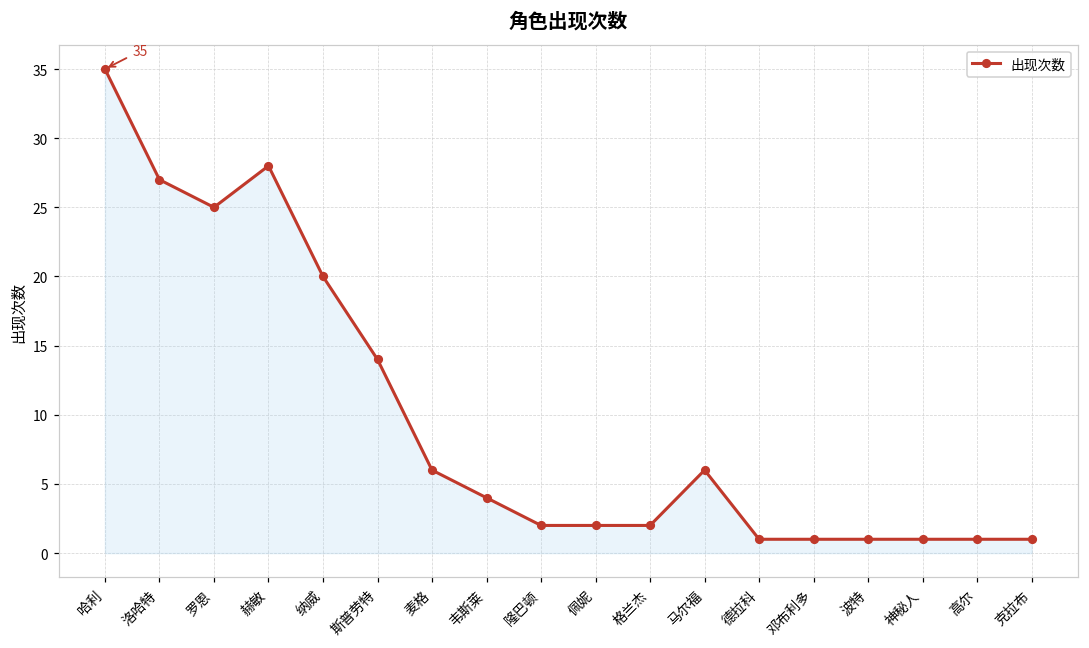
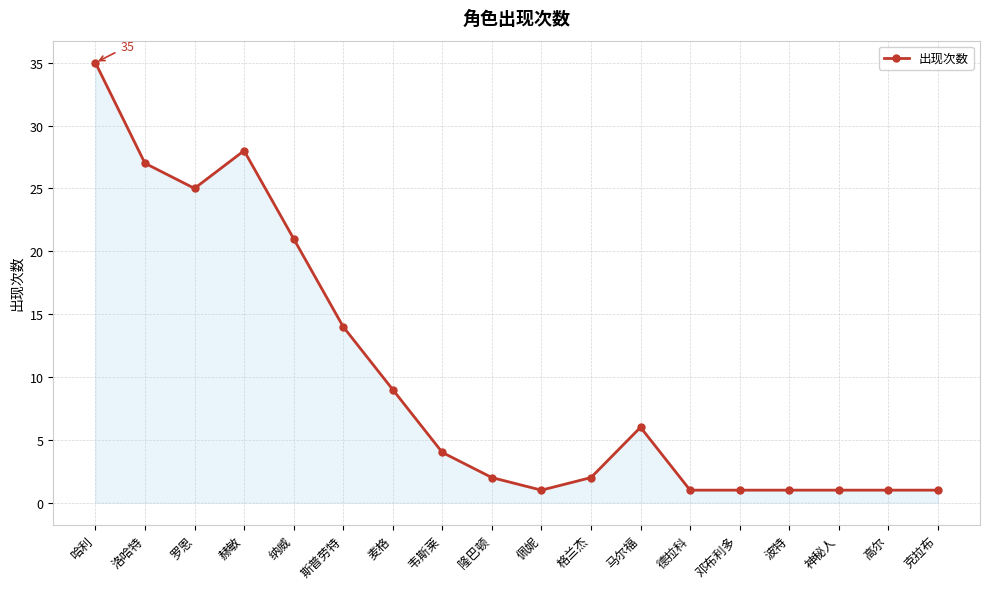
  {
    "洛哈特": 27,
    "罗恩": 25,
    "赫敏": 28,
-   "纳威": 20,
+   "纳威": 21,
    "斯普劳特": 14,
-   "麦格": 6,
+   "麦格": 9,
    "韦斯莱": 4,
    "隆巴顿": 2,
-   "佩妮": 2,
+   "佩妮": 1,
    "格兰杰": 2,
    "马尔福": 6,
    "德拉科": 1,
    "邓布利多": 1,
    "波特": 1,
    "神秘人": 1,
    "高尔": 1,
    "克拉布": 1
  }
